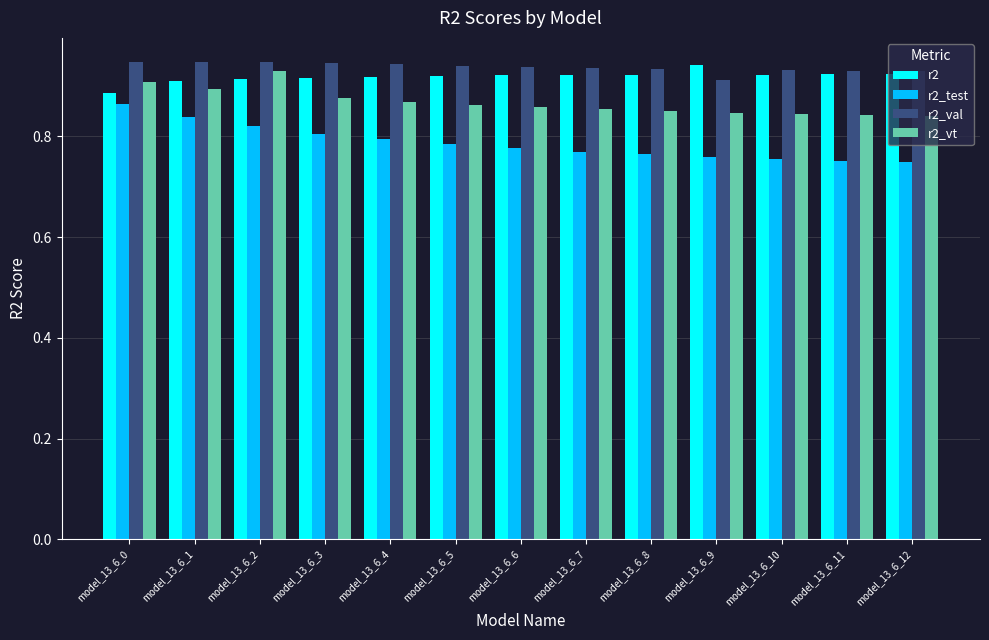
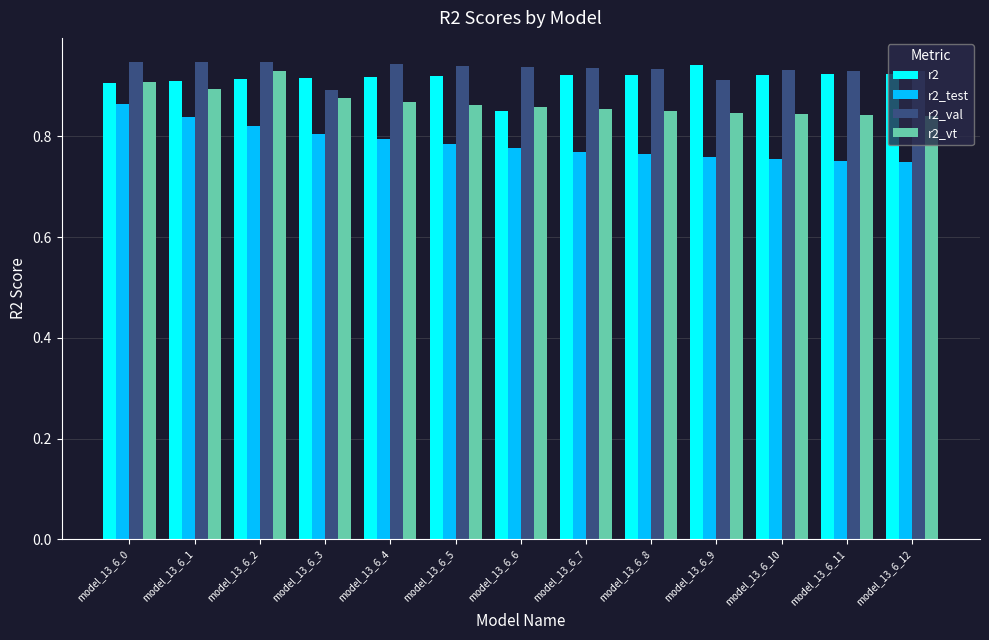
  {
    "r2": {
-     "model_13_6_0": 0.89,
+     "model_13_6_0": 0.91,
      "model_13_6_1": 0.91,
      "model_13_6_2": 0.91,
      "model_13_6_3": 0.92,
      "model_13_6_4": 0.92,
      "model_13_6_5": 0.92,
-     "model_13_6_6": 0.92,
+     "model_13_6_6": 0.85,
      "model_13_6_7": 0.92,
      "model_13_6_8": 0.92,
      "model_13_6_9": 0.94,
      "model_13_6_10": 0.92,
      "model_13_6_11": 0.92
    },
    "r2_test": {
      "model_13_6_0": 0.86,
      "model_13_6_1": 0.84,
      "model_13_6_2": 0.82,
      "model_13_6_3": 0.81,
      "model_13_6_4": 0.79,
      "model_13_6_5": 0.78,
      "model_13_6_6": 0.78,
      "model_13_6_7": 0.77,
      "model_13_6_8": 0.76,
      "model_13_6_9": 0.76,
      "model_13_6_10": 0.76,
      "model_13_6_11": 0.75,
      "model_13_6_12": 0.75
    },
    "r2_val": {
      "model_13_6_0": 0.95,
      "model_13_6_1": 0.95,
      "model_13_6_2": 0.95,
-     "model_13_6_3": 0.94,
+     "model_13_6_3": 0.89,
      "model_13_6_4": 0.94,
      "model_13_6_5": 0.94,
      "model_13_6_6": 0.94,
      "model_13_6_7": 0.94,
      "model_13_6_8": 0.93,
      "model_13_6_9": 0.91,
      "model_13_6_10": 0.93,
      "model_13_6_11": 0.93
    },
    "r2_vt": {
      "model_13_6_0": 0.91,
      "model_13_6_1": 0.89,
      "model_13_6_2": 0.93,
      "model_13_6_3": 0.88,
      "model_13_6_4": 0.87,
      "model_13_6_5": 0.86,
      "model_13_6_6": 0.86,
      "model_13_6_7": 0.85,
      "model_13_6_8": 0.85,
      "model_13_6_9": 0.85,
      "model_13_6_10": 0.84,
      "model_13_6_11": 0.84
    }
  }
